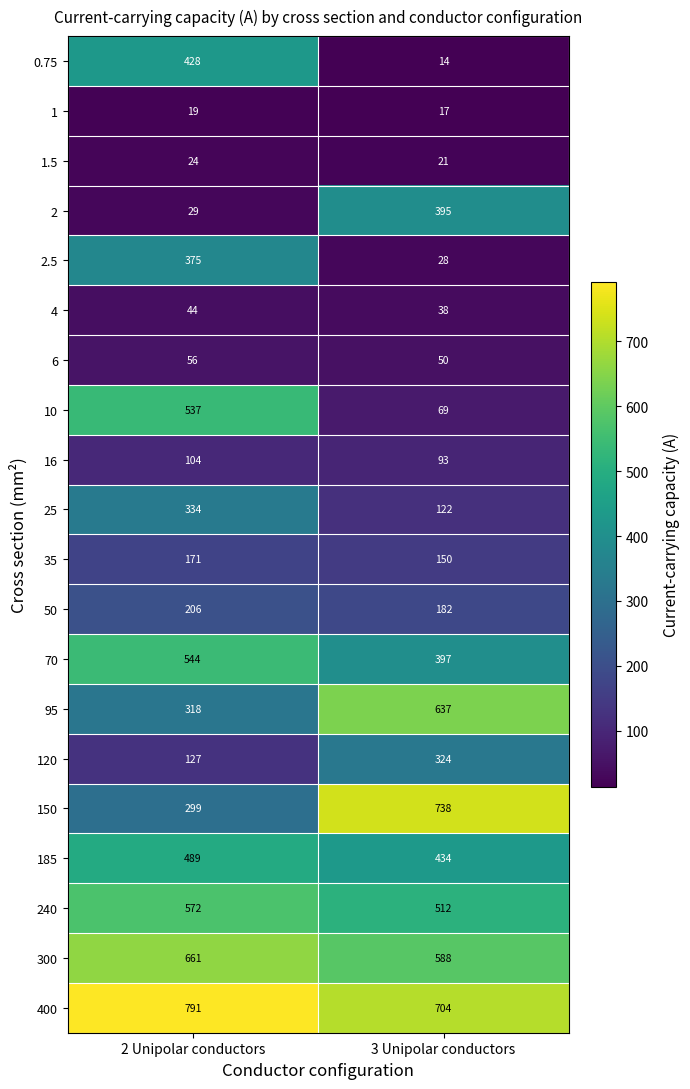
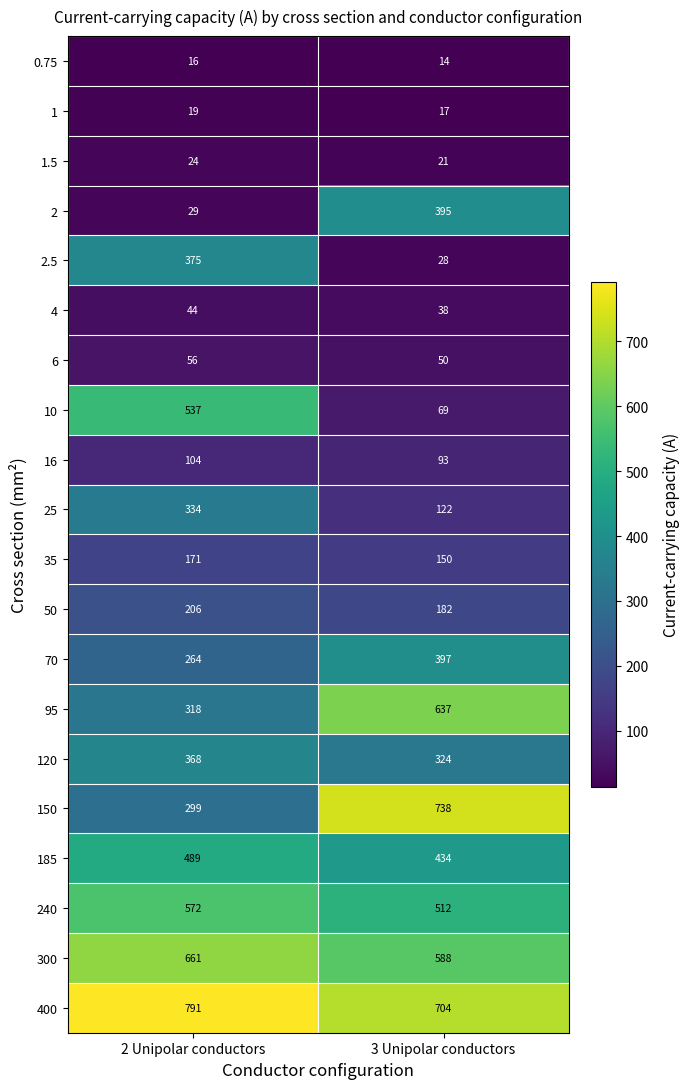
  {
    "0.75": {
-     "2 Unipolar conductors": 428,
+     "2 Unipolar conductors": 16,
      "3 Unipolar conductors": 14
    },
    "1": {
      "2 Unipolar conductors": 19,
      "3 Unipolar conductors": 17
    },
    "1.5": {
      "2 Unipolar conductors": 24,
      "3 Unipolar conductors": 21
    },
    "2": {
      "2 Unipolar conductors": 29,
      "3 Unipolar conductors": 395
    },
    "2.5": {
      "2 Unipolar conductors": 375,
      "3 Unipolar conductors": 28
    },
    "4": {
      "2 Unipolar conductors": 44,
      "3 Unipolar conductors": 38
    },
    "6": {
      "2 Unipolar conductors": 56,
      "3 Unipolar conductors": 50
    },
    "10": {
      "2 Unipolar conductors": 537,
      "3 Unipolar conductors": 69
    },
    "16": {
      "2 Unipolar conductors": 104,
      "3 Unipolar conductors": 93
    },
    "25": {
      "2 Unipolar conductors": 334,
      "3 Unipolar conductors": 122
    },
    "35": {
      "2 Unipolar conductors": 171,
      "3 Unipolar conductors": 150
    },
    "50": {
      "2 Unipolar conductors": 206,
      "3 Unipolar conductors": 182
    },
    "70": {
-     "2 Unipolar conductors": 544,
+     "2 Unipolar conductors": 264,
      "3 Unipolar conductors": 397
    },
    "95": {
      "2 Unipolar conductors": 318,
      "3 Unipolar conductors": 637
    },
    "120": {
-     "2 Unipolar conductors": 127,
+     "2 Unipolar conductors": 368,
      "3 Unipolar conductors": 324
    },
    "150": {
      "2 Unipolar conductors": 299,
      "3 Unipolar conductors": 738
    },
    "185": {
      "2 Unipolar conductors": 489,
      "3 Unipolar conductors": 434
    },
    "240": {
      "2 Unipolar conductors": 572,
      "3 Unipolar conductors": 512
    },
    "300": {
      "2 Unipolar conductors": 661,
      "3 Unipolar conductors": 588
    },
    "400": {
      "2 Unipolar conductors": 791,
      "3 Unipolar conductors": 704
    }
  }
